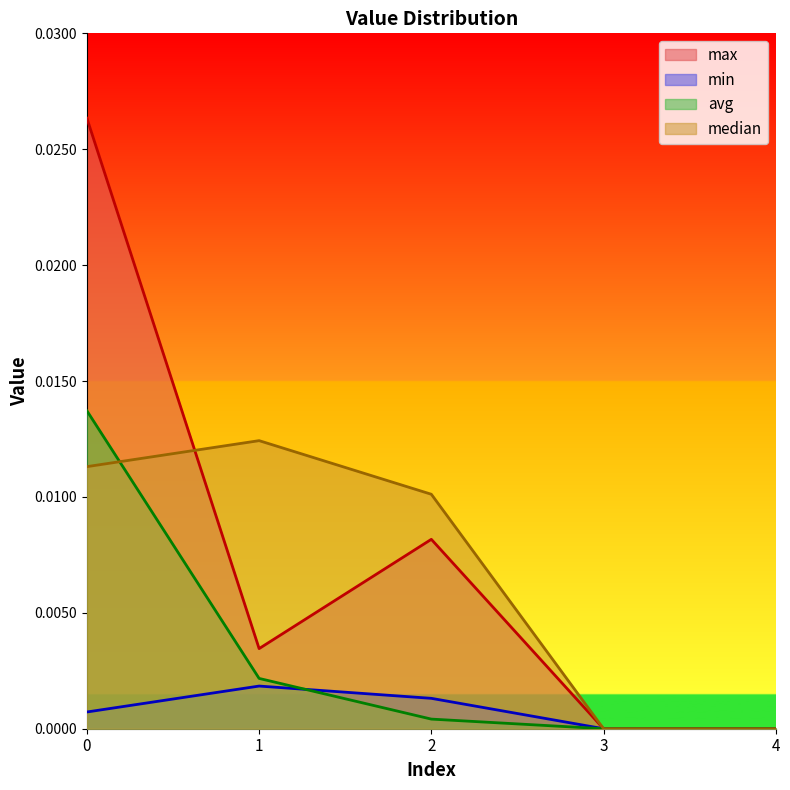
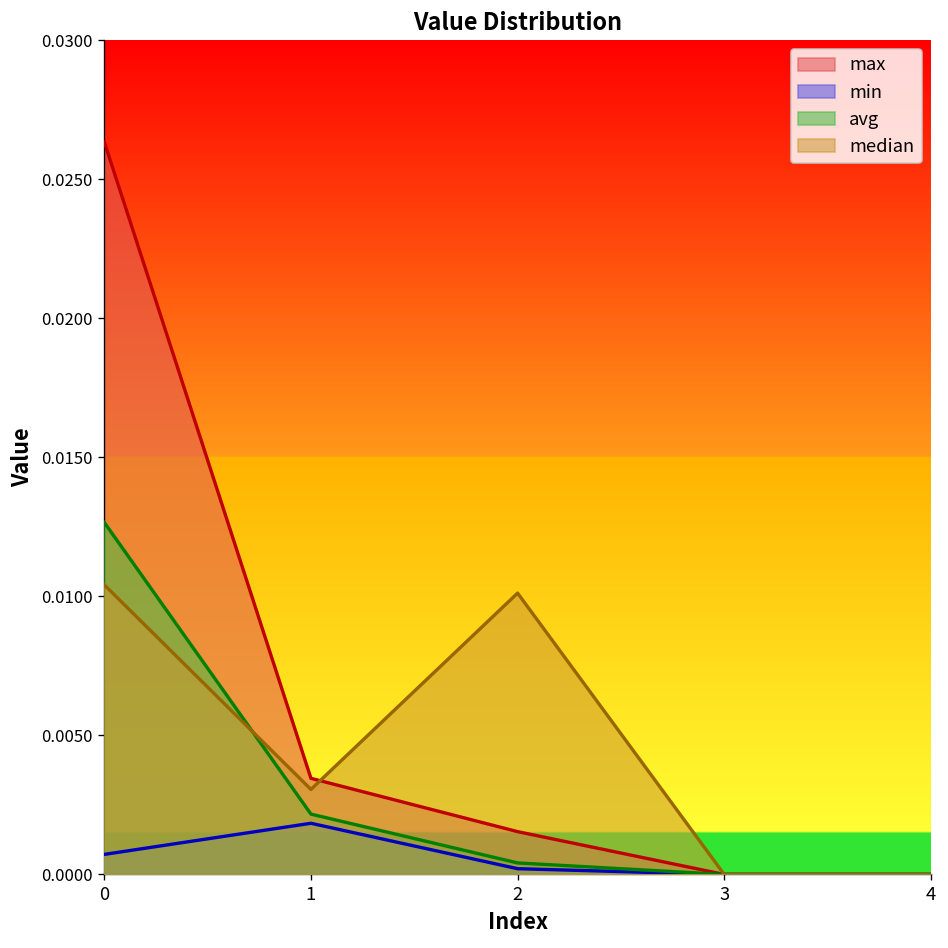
  {
    "max": {
      "0": 0.0263,
      "1": 0.0035,
-     "2": 0.0082
+     "2": 0.0015
    },
    "min": {
      "0": 0.0007,
      "1": 0.0018,
-     "2": 0.0013
+     "2": 0.0002
    },
    "avg": {
-     "0": 0.0137,
+     "0": 0.0127,
      "1": 0.0022,
      "2": 0.0004
    },
    "median": {
-     "0": 0.0113,
-     "1": 0.0124,
+     "0": 0.0104,
+     "1": 0.0031,
      "2": 0.0101
    }
  }
